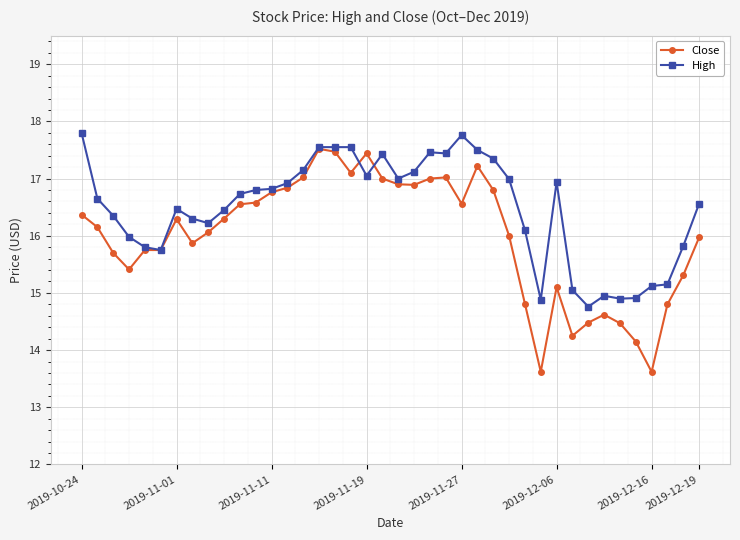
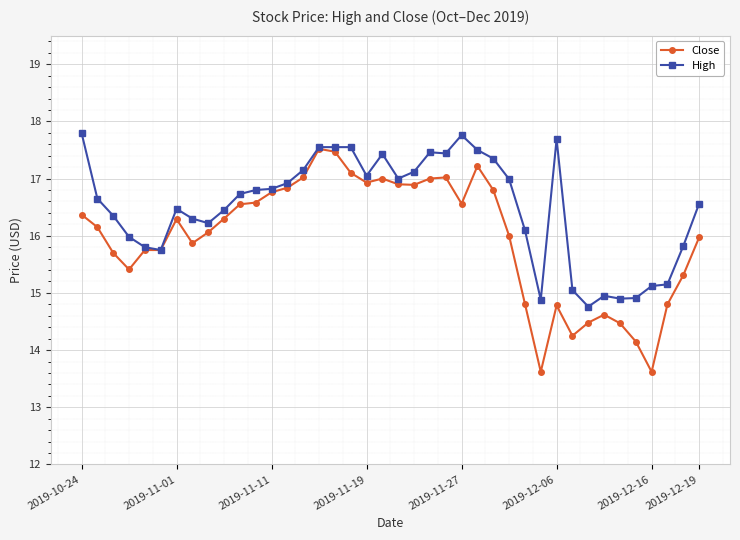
  {
    "Close": {
      "2019-10-24": 16.4,
      "2019-11-01": 16.3,
      "2019-11-11": 16.8,
-     "2019-11-19": 17.4,
+     "2019-11-19": 16.9,
      "2019-11-27": 16.6,
-     "2019-12-06": 15.1,
+     "2019-12-06": 14.8,
      "2019-12-16": 13.6,
      "2019-12-19": 16.0
    },
    "High": {
      "2019-10-24": 17.8,
      "2019-11-01": 16.5,
      "2019-11-11": 16.8,
      "2019-11-19": 17.1,
      "2019-11-27": 17.8,
-     "2019-12-06": 16.9,
+     "2019-12-06": 17.7,
      "2019-12-16": 15.1,
      "2019-12-19": 16.6
    }
  }
